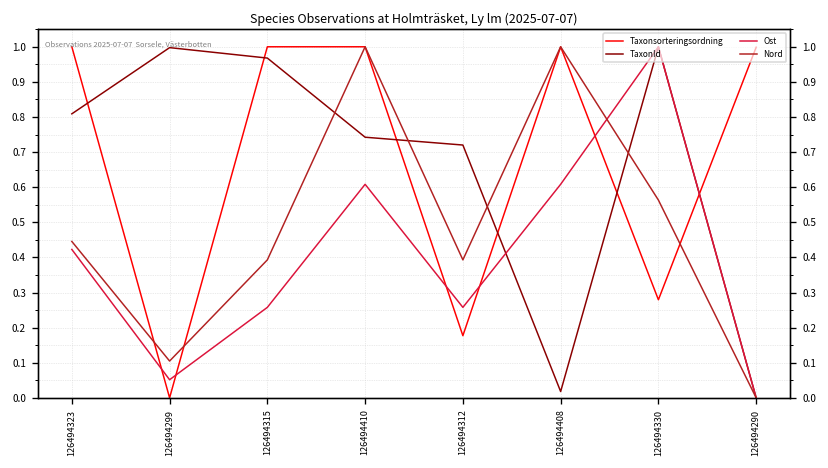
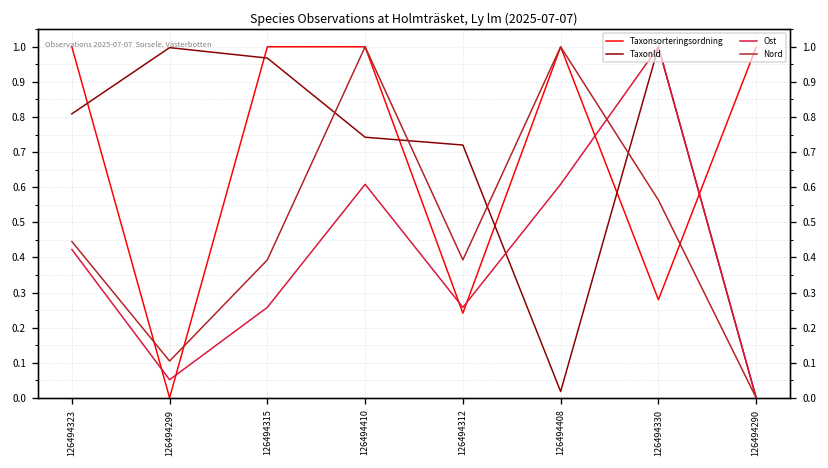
  {
    "Taxonsorteringsordning": {
      "126494299": 0.00,
      "126494315": 1.00,
-     "126494312": 0.18,
+     "126494312": 0.24,
      "126494330": 0.28
    },
    "TaxonId": {
      "126494323": 0.81,
      "126494315": 0.97,
      "126494410": 0.74,
      "126494312": 0.72,
      "126494408": 0.02
    }
  }
